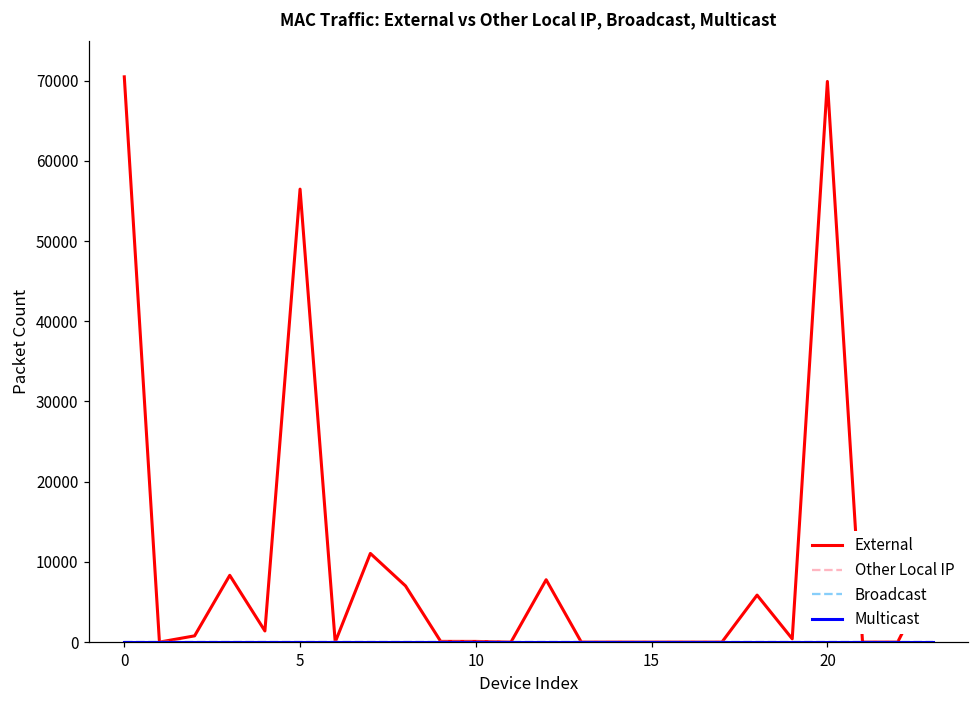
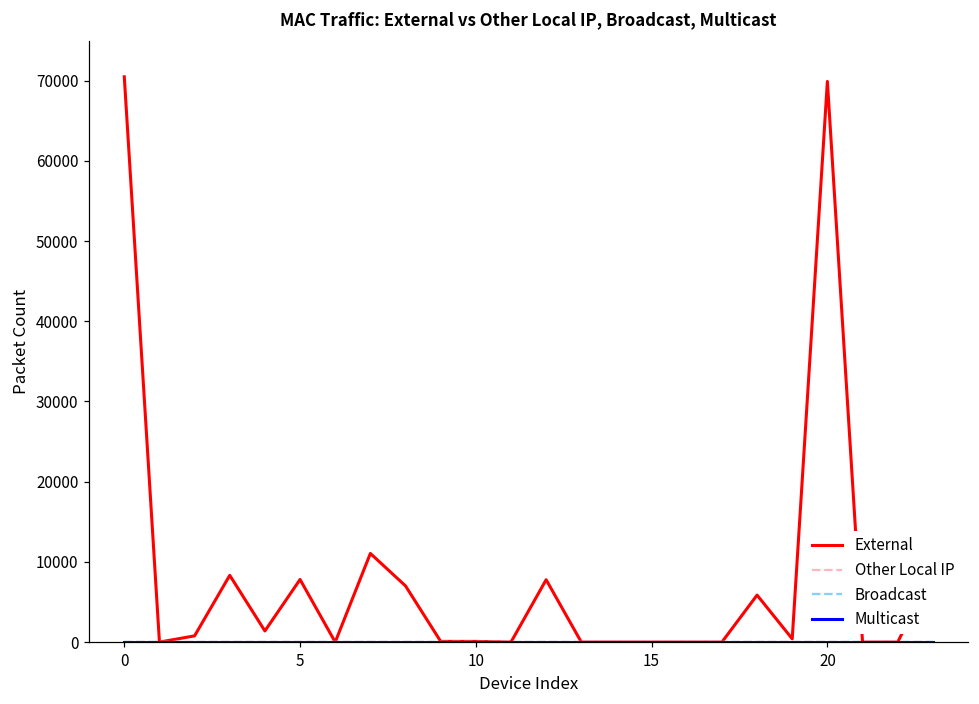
  {
    "External": {
      "0": 70000,
-     "5": 56000,
+     "5": 8000,
      "20": 70000
    },
    "Multicast": {
      "0": 0,
      "5": 0,
      "20": 0
    }
  }
